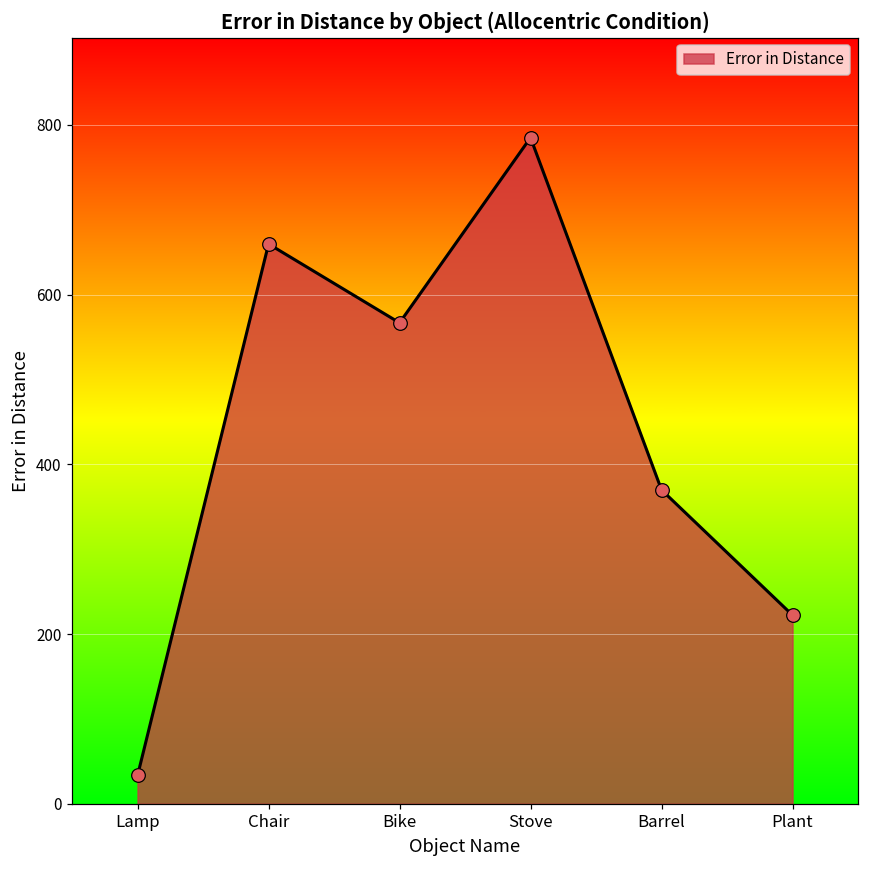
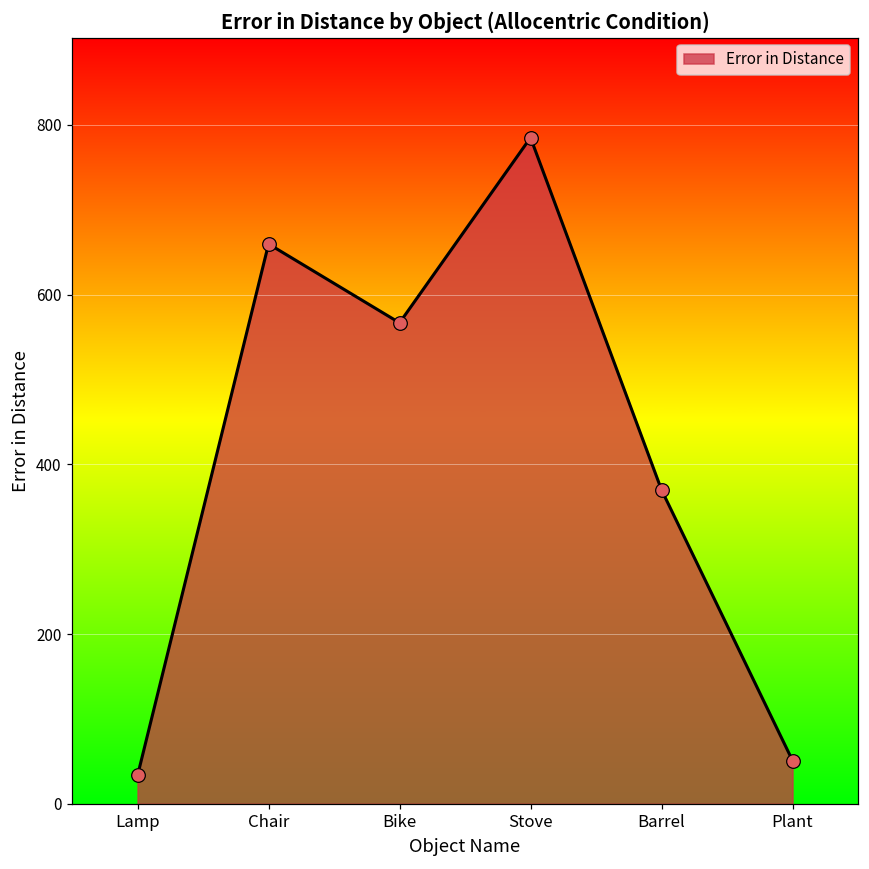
  {
    "Lamp": 30,
    "Chair": 660,
    "Bike": 570,
    "Stove": 790,
    "Barrel": 370,
-   "Plant": 220
+   "Plant": 50
  }
